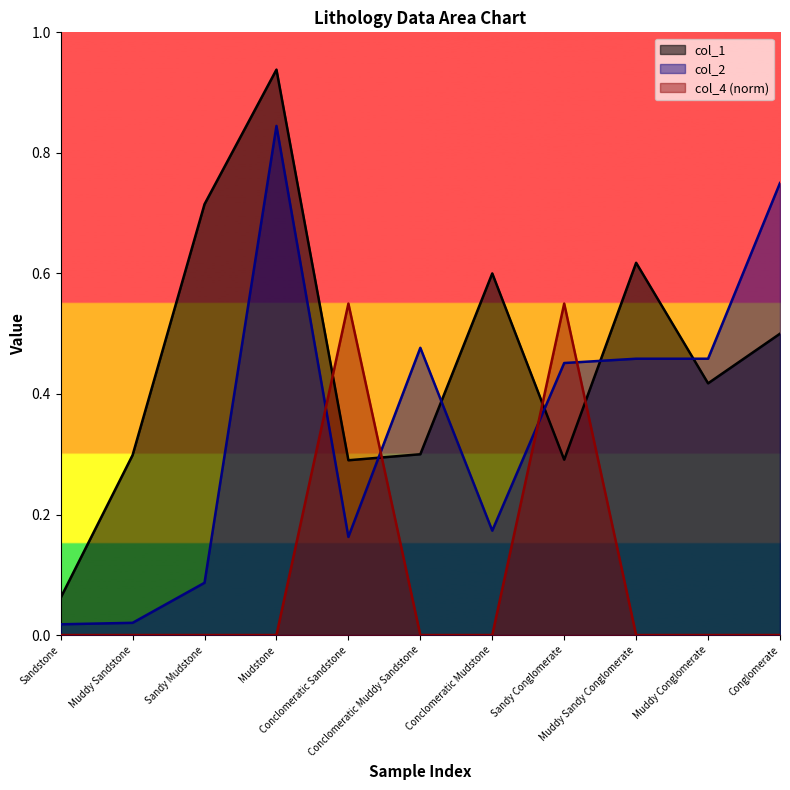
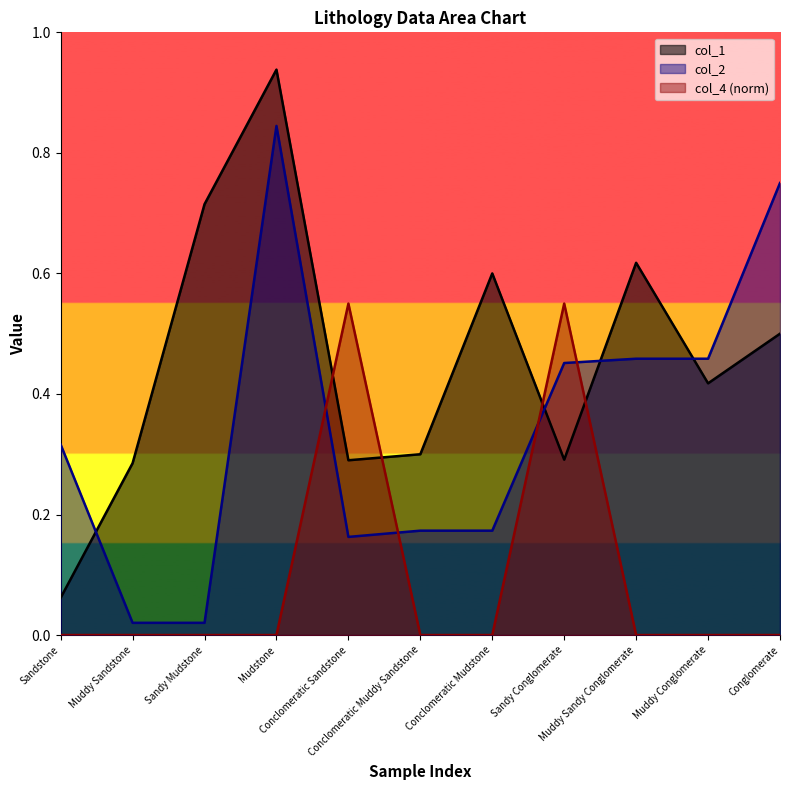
  {
    "col_1": {
      "Sandstone": 0.06,
-     "Muddy Sandstone": 0.30,
+     "Muddy Sandstone": 0.29,
      "Sandy Mudstone": 0.71,
      "Mudstone": 0.94,
      "Conclomeratic Sandstone": 0.29,
      "Conclomeratic Muddy Sandstone": 0.30,
      "Conclomeratic Mudstone": 0.60,
      "Sandy Conglomerate": 0.29,
      "Muddy Sandy Conglomerate": 0.62,
      "Muddy Conglomerate": 0.42,
      "Conglomerate": 0.50
    },
    "col_2": {
-     "Sandstone": 0.02,
+     "Sandstone": 0.32,
      "Muddy Sandstone": 0.02,
-     "Sandy Mudstone": 0.09,
+     "Sandy Mudstone": 0.02,
      "Mudstone": 0.84,
      "Conclomeratic Sandstone": 0.16,
-     "Conclomeratic Muddy Sandstone": 0.48,
+     "Conclomeratic Muddy Sandstone": 0.17,
      "Conclomeratic Mudstone": 0.17,
      "Sandy Conglomerate": 0.45,
      "Muddy Sandy Conglomerate": 0.46,
      "Muddy Conglomerate": 0.46,
      "Conglomerate": 0.75
    },
    "col_4 (norm)": {
      "Sandstone": 0.00,
      "Muddy Sandstone": 0.00,
      "Sandy Mudstone": 0.00,
      "Mudstone": 0.00,
      "Conclomeratic Sandstone": 0.55,
      "Conclomeratic Muddy Sandstone": 0.00,
      "Conclomeratic Mudstone": 0.00,
      "Sandy Conglomerate": 0.55,
      "Muddy Sandy Conglomerate": 0.00,
      "Muddy Conglomerate": 0.00,
      "Conglomerate": 0.00
    }
  }
